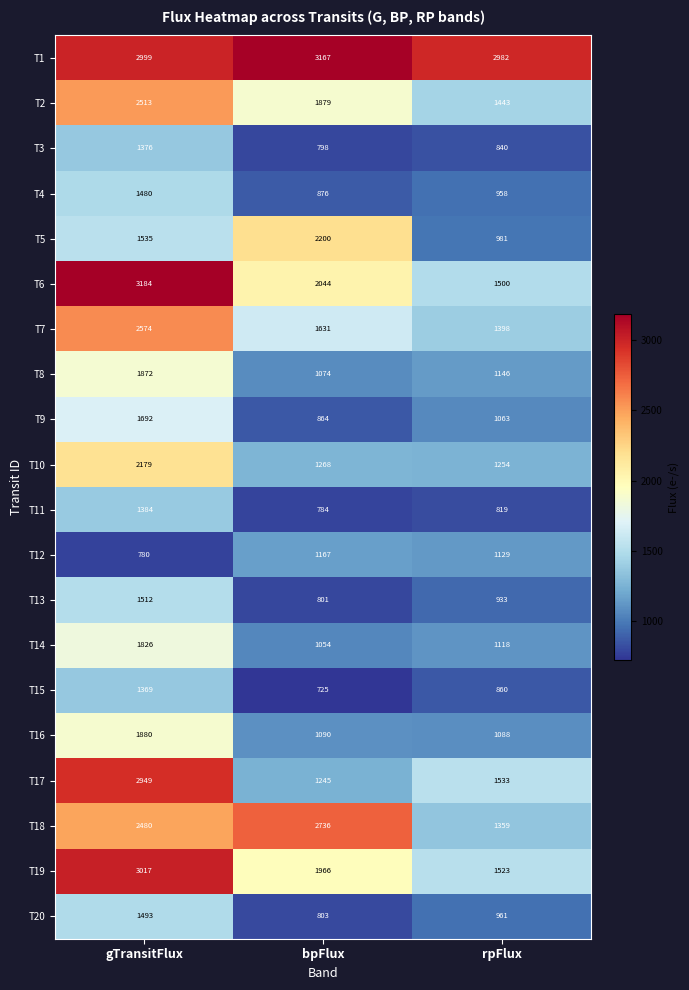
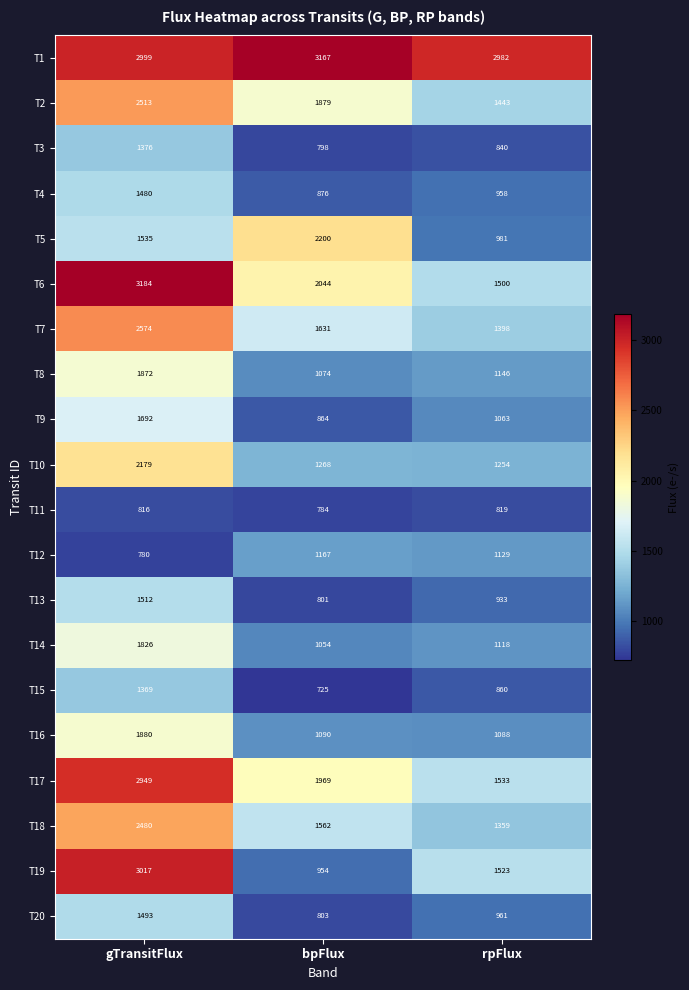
  {
    "T1": {
      "gTransitFlux": 2999,
      "bpFlux": 3167,
      "rpFlux": 2982
    },
    "T2": {
      "gTransitFlux": 2513,
      "bpFlux": 1879,
      "rpFlux": 1443
    },
    "T3": {
      "gTransitFlux": 1376,
      "bpFlux": 798,
      "rpFlux": 840
    },
    "T4": {
      "gTransitFlux": 1480,
      "bpFlux": 876,
      "rpFlux": 958
    },
    "T5": {
      "gTransitFlux": 1535,
      "bpFlux": 2200,
      "rpFlux": 981
    },
    "T6": {
      "gTransitFlux": 3184,
      "bpFlux": 2044,
      "rpFlux": 1500
    },
    "T7": {
      "gTransitFlux": 2574,
      "bpFlux": 1631,
      "rpFlux": 1398
    },
    "T8": {
      "gTransitFlux": 1872,
      "bpFlux": 1074,
      "rpFlux": 1146
    },
    "T9": {
      "gTransitFlux": 1692,
      "bpFlux": 864,
      "rpFlux": 1063
    },
    "T10": {
      "gTransitFlux": 2179,
      "bpFlux": 1268,
      "rpFlux": 1254
    },
    "T11": {
-     "gTransitFlux": 1384,
+     "gTransitFlux": 816,
      "bpFlux": 784,
      "rpFlux": 819
    },
    "T12": {
      "gTransitFlux": 780,
      "bpFlux": 1167,
      "rpFlux": 1129
    },
    "T13": {
      "gTransitFlux": 1512,
      "bpFlux": 801,
      "rpFlux": 933
    },
    "T14": {
      "gTransitFlux": 1826,
      "bpFlux": 1054,
      "rpFlux": 1118
    },
    "T15": {
      "gTransitFlux": 1369,
      "bpFlux": 725,
      "rpFlux": 860
    },
    "T16": {
      "gTransitFlux": 1880,
      "bpFlux": 1090,
      "rpFlux": 1088
    },
    "T17": {
      "gTransitFlux": 2949,
-     "bpFlux": 1245,
+     "bpFlux": 1969,
      "rpFlux": 1533
    },
    "T18": {
      "gTransitFlux": 2480,
-     "bpFlux": 2736,
+     "bpFlux": 1562,
      "rpFlux": 1359
    },
    "T19": {
      "gTransitFlux": 3017,
-     "bpFlux": 1966,
+     "bpFlux": 954,
      "rpFlux": 1523
    },
    "T20": {
      "gTransitFlux": 1493,
      "bpFlux": 803,
      "rpFlux": 961
    }
  }
